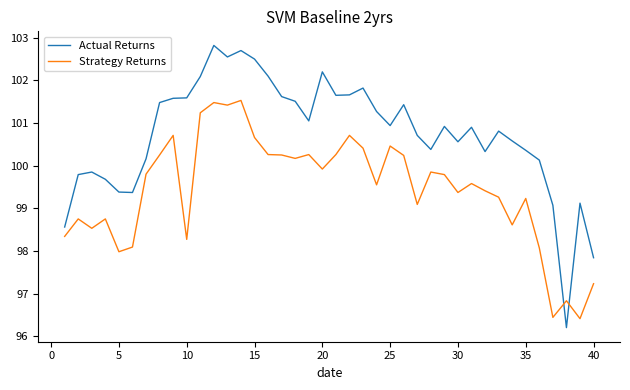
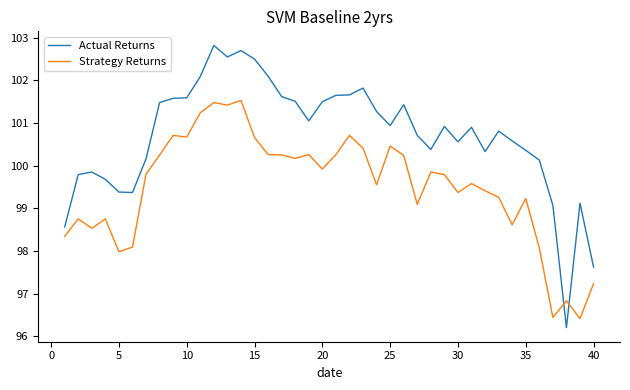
  {
    "Actual Returns": {
      "5": 99.4,
      "10": 101.6,
      "15": 102.5,
-     "20": 102.2,
+     "20": 101.5,
      "25": 100.9,
      "30": 100.6,
      "35": 100.4,
-     "40": 97.8
+     "40": 97.6
    },
    "Strategy Returns": {
      "5": 98.0,
-     "10": 98.3,
+     "10": 100.7,
      "15": 100.7,
      "20": 99.9,
      "25": 100.5,
      "30": 99.4,
      "35": 99.2,
      "40": 97.2
    }
  }
